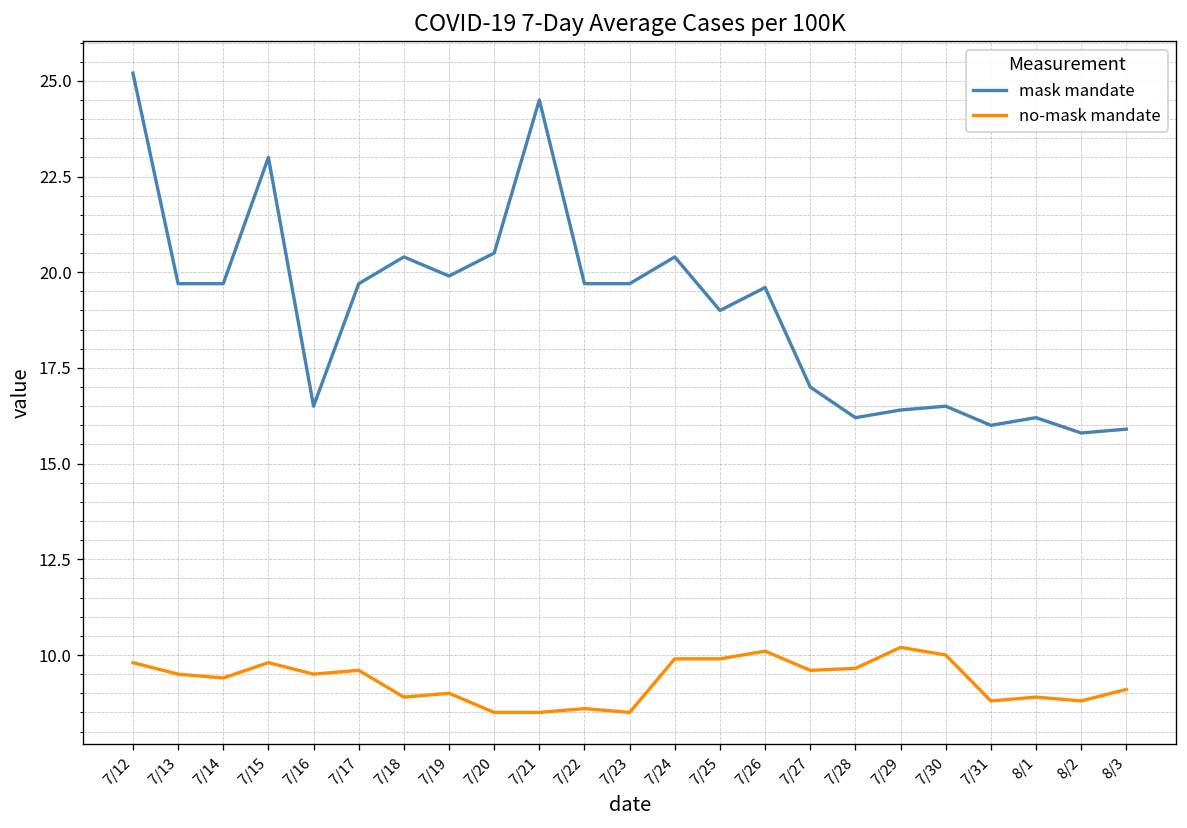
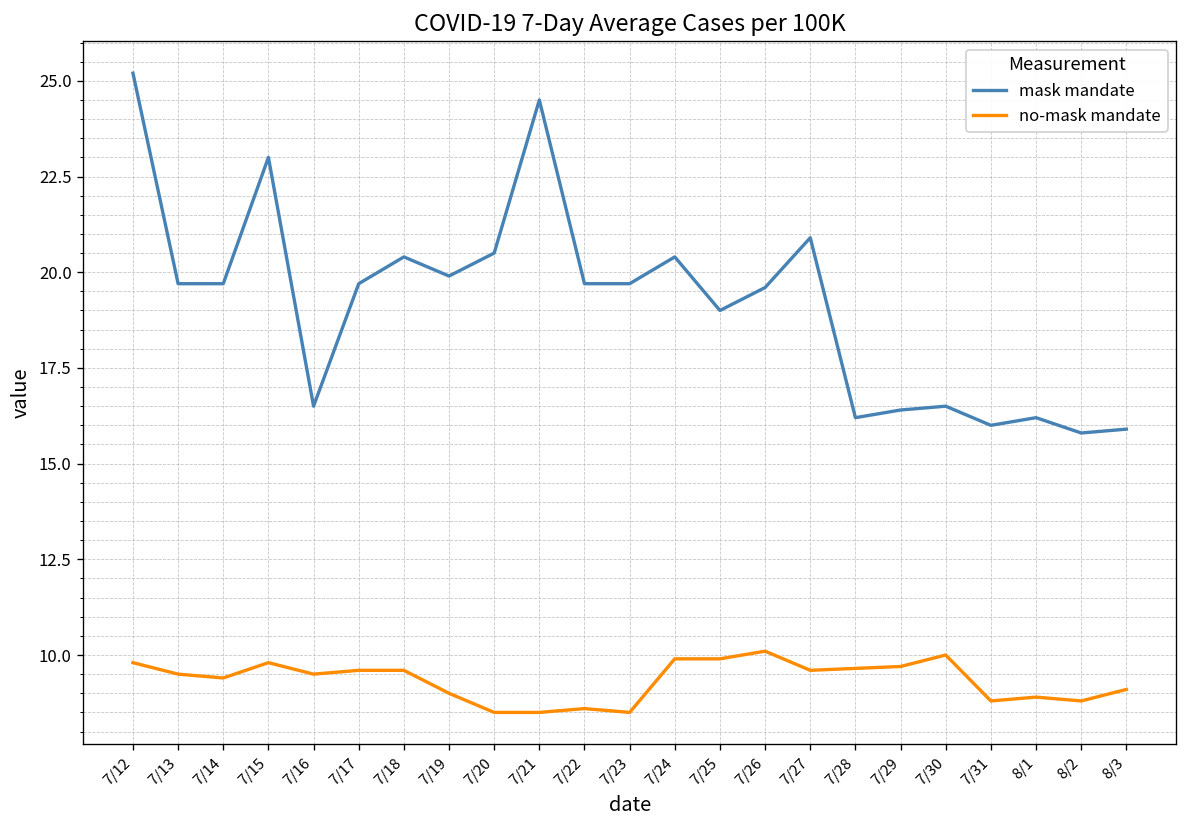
  {
    "mask mandate": {
      "7/12": 25.2,
      "7/13": 19.7,
      "7/14": 19.7,
      "7/15": 23.0,
      "7/16": 16.5,
      "7/17": 19.7,
      "7/18": 20.4,
      "7/19": 19.9,
      "7/20": 20.5,
      "7/21": 24.5,
      "7/22": 19.7,
      "7/23": 19.7,
      "7/24": 20.4,
      "7/25": 19.0,
      "7/26": 19.6,
-     "7/27": 17.0,
+     "7/27": 20.9,
      "7/28": 16.2,
      "7/29": 16.4,
      "7/30": 16.5,
      "7/31": 16.0,
      "8/1": 16.2,
      "8/2": 15.8,
      "8/3": 15.9
    },
    "no-mask mandate": {
      "7/12": 9.8,
      "7/13": 9.5,
      "7/14": 9.4,
      "7/15": 9.8,
      "7/16": 9.5,
      "7/17": 9.6,
-     "7/18": 8.9,
+     "7/18": 9.6,
      "7/19": 9.0,
      "7/20": 8.5,
      "7/21": 8.5,
      "7/22": 8.6,
      "7/23": 8.5,
      "7/24": 9.9,
      "7/25": 9.9,
      "7/26": 10.1,
      "7/27": 9.6,
      "7/28": 9.7,
-     "7/29": 10.2,
+     "7/29": 9.7,
      "7/30": 10.0,
      "7/31": 8.8,
      "8/1": 8.9,
      "8/2": 8.8,
      "8/3": 9.1
    }
  }
